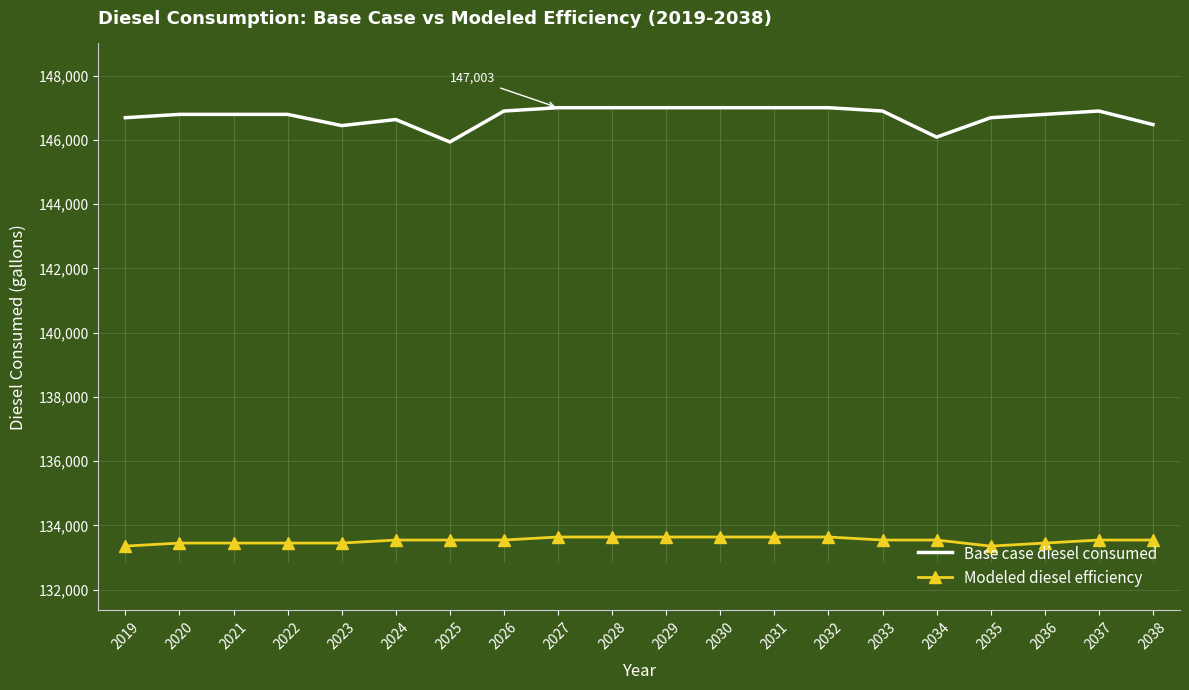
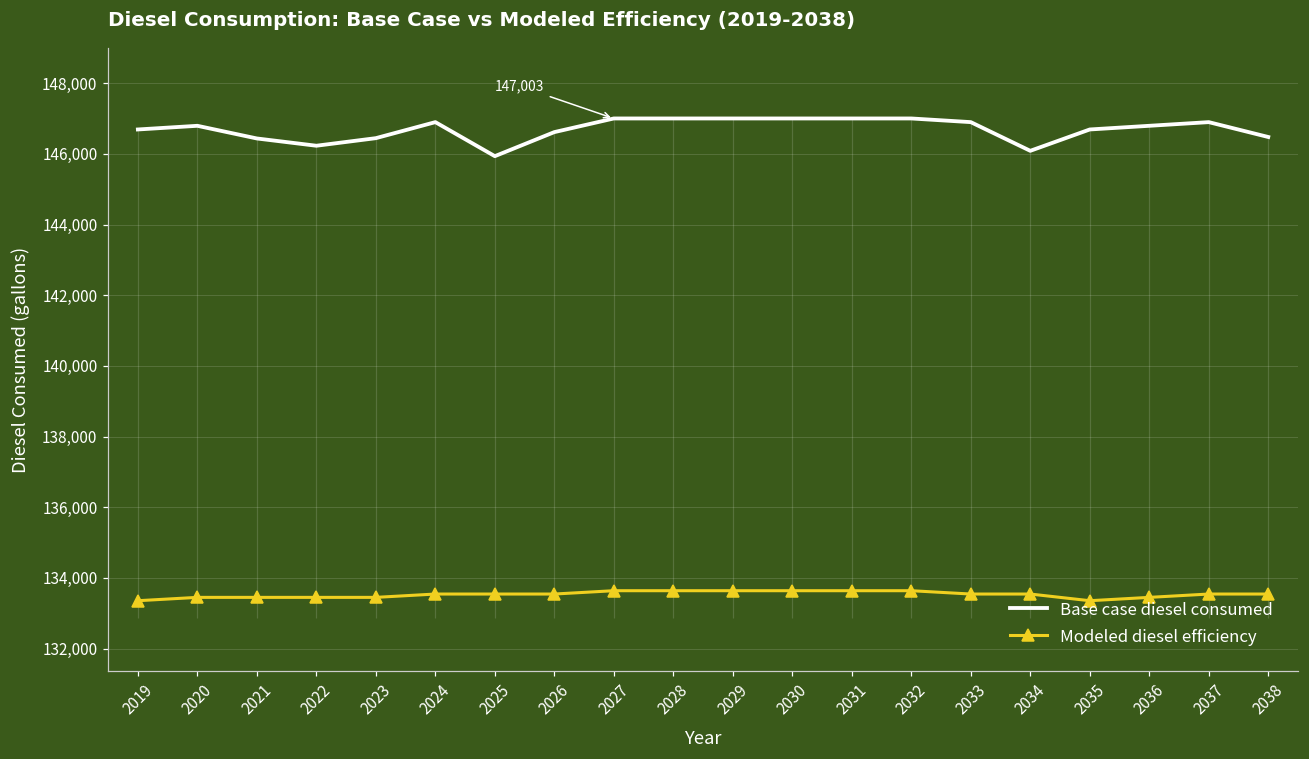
  {
    "Base case diesel consumed": {
      "2019": "146,700",
      "2020": "146,800",
-     "2021": "146,800",
-     "2022": "146,800",
+     "2021": "146,400",
+     "2022": "146,200",
      "2023": "146,400",
-     "2024": "146,600",
+     "2024": "146,900",
      "2025": "145,900",
-     "2026": "146,900",
+     "2026": "146,600",
      "2028": "147,000",
      "2029": "147,000",
      "2030": "147,000",
      "2031": "147,000",
      "2032": "147,000",
      "2033": "146,900",
      "2034": "146,100",
      "2035": "146,700",
      "2036": "146,800",
      "2037": "146,900",
      "2038": "146,500"
    },
    "Modeled diesel efficiency": {
      "2019": "133,400",
      "2020": "133,500",
      "2021": "133,500",
      "2022": "133,500",
      "2023": "133,500",
      "2024": "133,500",
      "2025": "133,500",
      "2026": "133,500",
      "2027": "133,600",
      "2028": "133,600",
      "2029": "133,600",
      "2030": "133,600",
      "2031": "133,600",
      "2032": "133,600",
      "2033": "133,500",
      "2034": "133,500",
      "2035": "133,400",
      "2036": "133,500",
      "2037": "133,500",
      "2038": "133,500"
    }
  }
